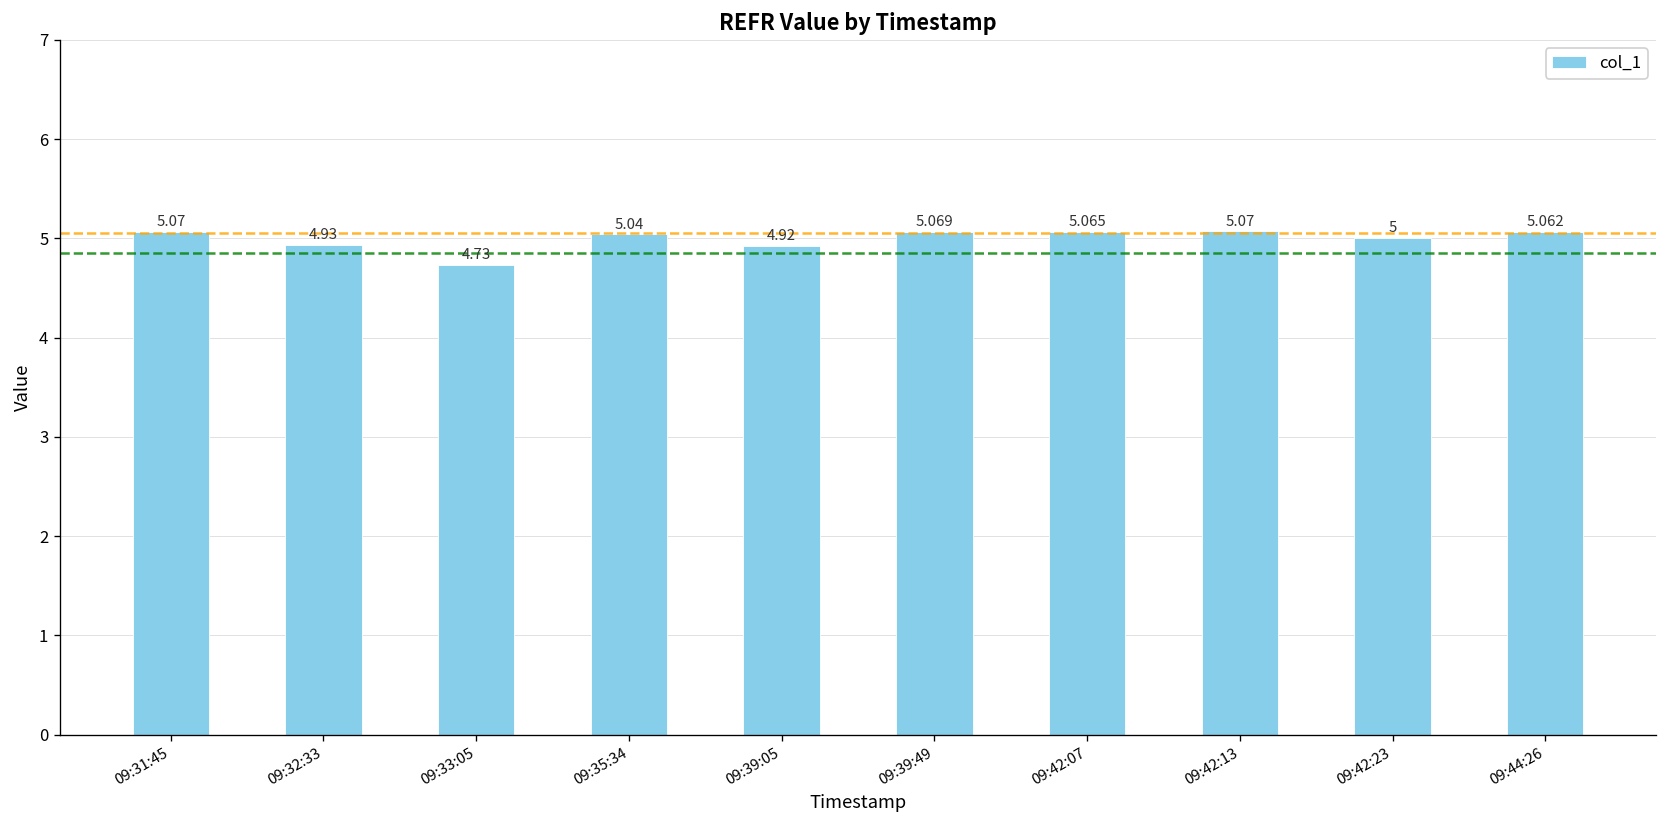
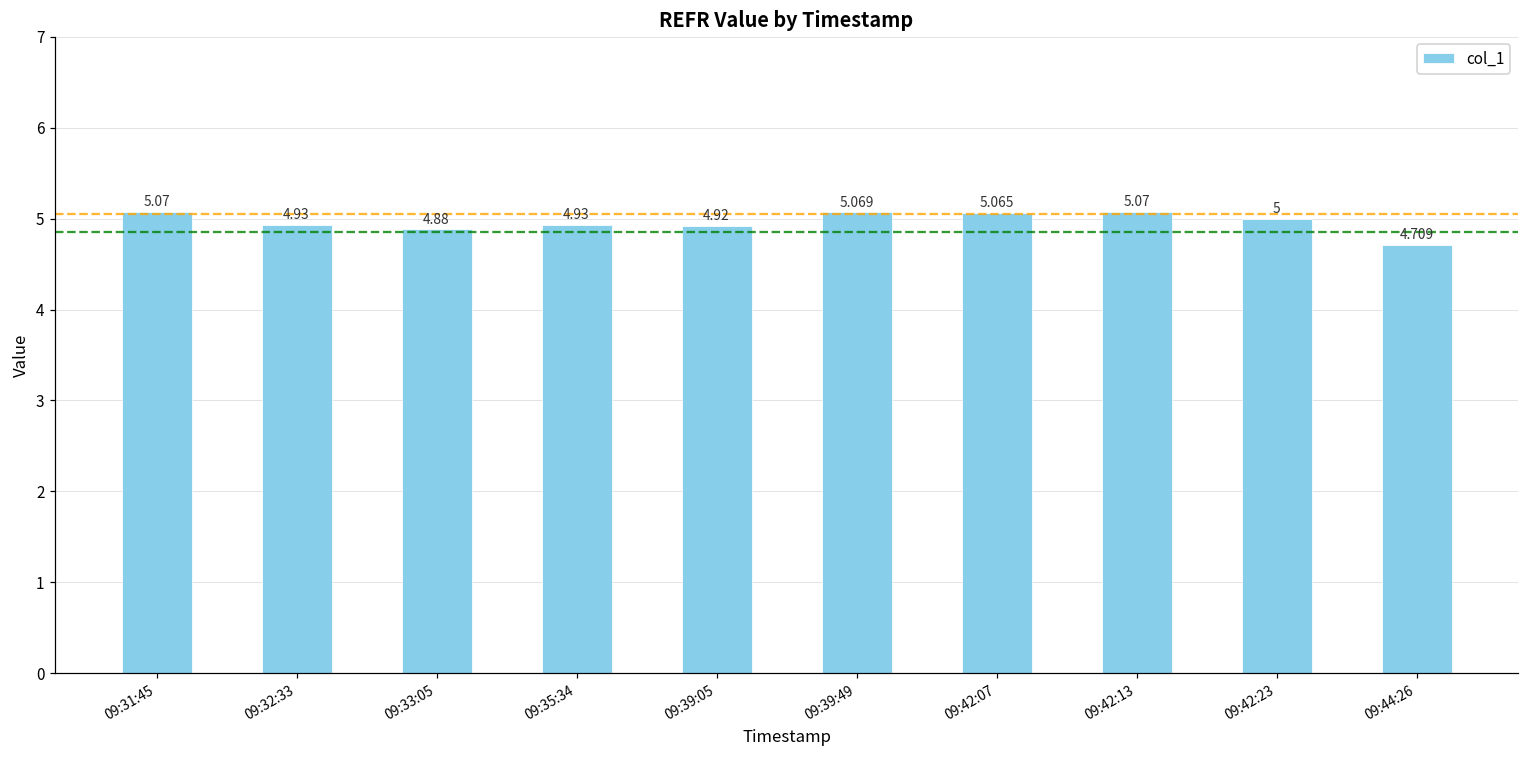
  {
    "09:31:45": 5.07,
    "09:32:33": 4.93,
-   "09:33:05": 4.73,
-   "09:35:34": 5.04,
+   "09:33:05": 4.88,
+   "09:35:34": 4.93,
    "09:39:05": 4.92,
    "09:39:49": 5.069,
    "09:42:07": 5.065,
    "09:42:13": 5.07,
    "09:42:23": 5,
-   "09:44:26": 5.062
+   "09:44:26": 4.709
  }
